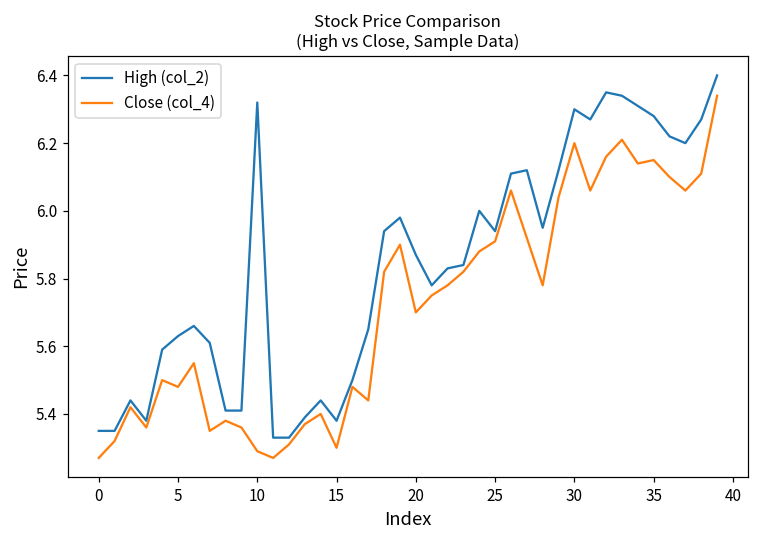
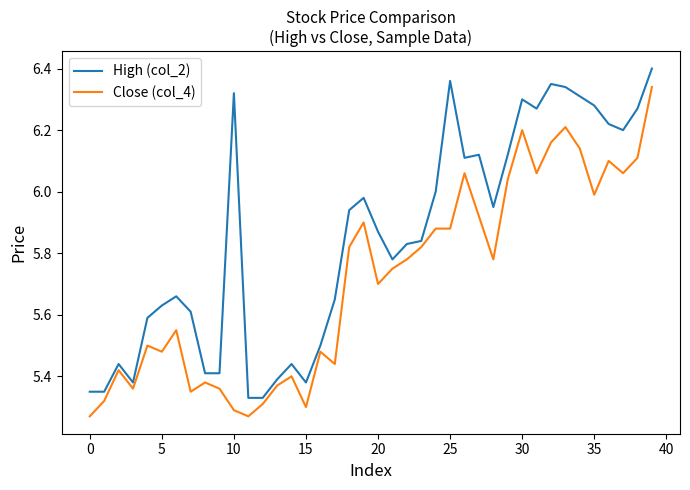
  {
    "High (col_2)": {
      "0": 5.35,
      "5": 5.63,
      "10": 6.32,
      "15": 5.38,
      "20": 5.87,
-     "25": 5.94,
+     "25": 6.36,
      "30": 6.30,
      "35": 6.28
    },
    "Close (col_4)": {
      "0": 5.27,
      "5": 5.48,
      "10": 5.29,
      "15": 5.30,
      "20": 5.70,
-     "25": 5.91,
+     "25": 5.88,
      "30": 6.20,
-     "35": 6.15
+     "35": 5.99
    }
  }
